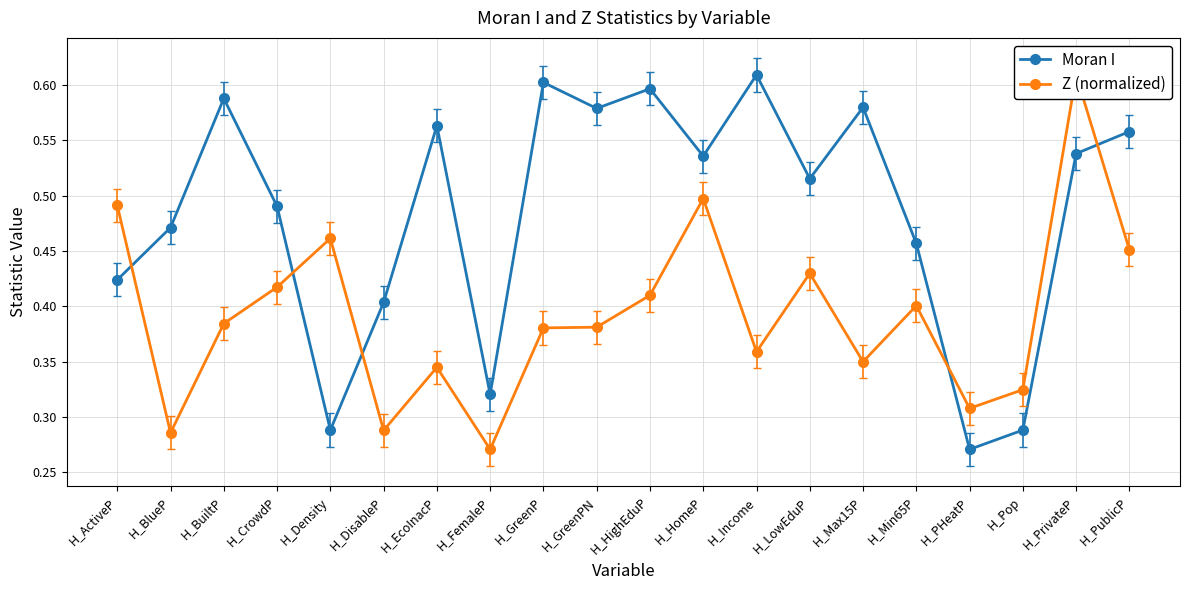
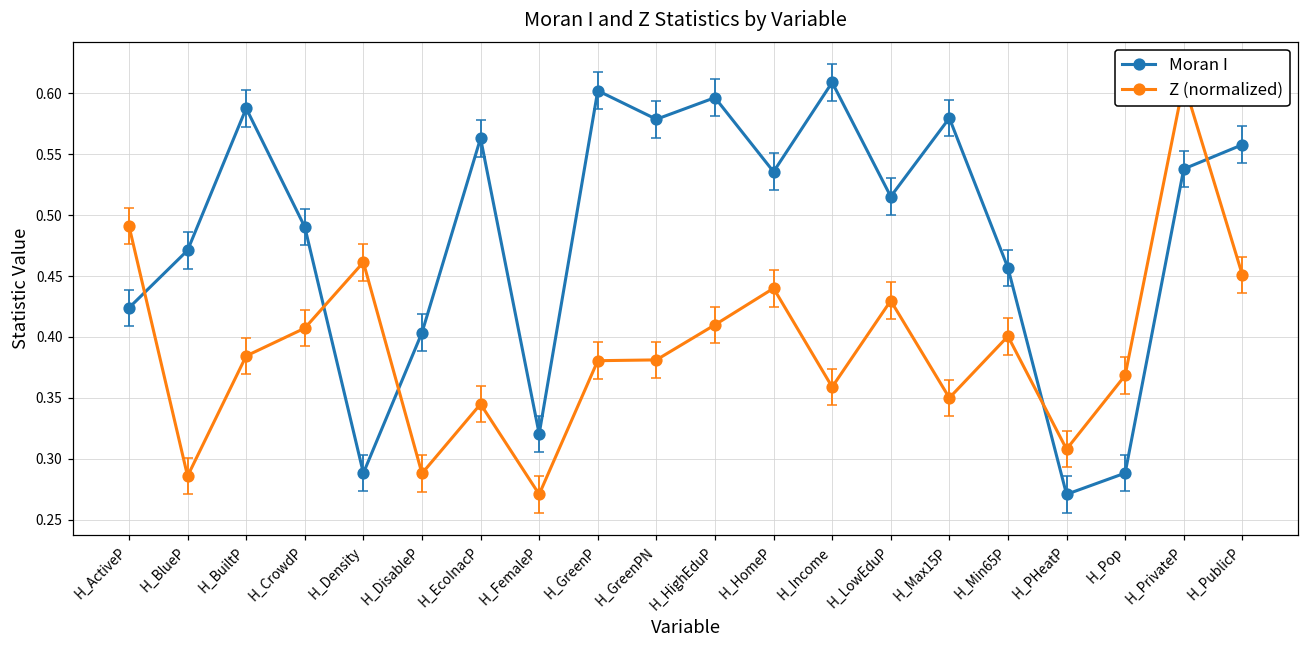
  {
    "Z (normalized)": {
      "H_ActiveP": 0.491,
      "H_BlueP": 0.286,
      "H_BuiltP": 0.384,
-     "H_CrowdP": 0.417,
+     "H_CrowdP": 0.407,
      "H_Density": 0.461,
      "H_DisableP": 0.288,
      "H_EcoInacP": 0.345,
      "H_FemaleP": 0.271,
      "H_GreenP": 0.380,
      "H_GreenPN": 0.381,
      "H_HighEduP": 0.410,
-     "H_HomeP": 0.497,
+     "H_HomeP": 0.440,
      "H_Income": 0.359,
      "H_LowEduP": 0.430,
      "H_Max15P": 0.350,
      "H_Min65P": 0.401,
      "H_PHeatP": 0.308,
-     "H_Pop": 0.325,
+     "H_Pop": 0.368,
      "H_PublicP": 0.451
    }
  }
